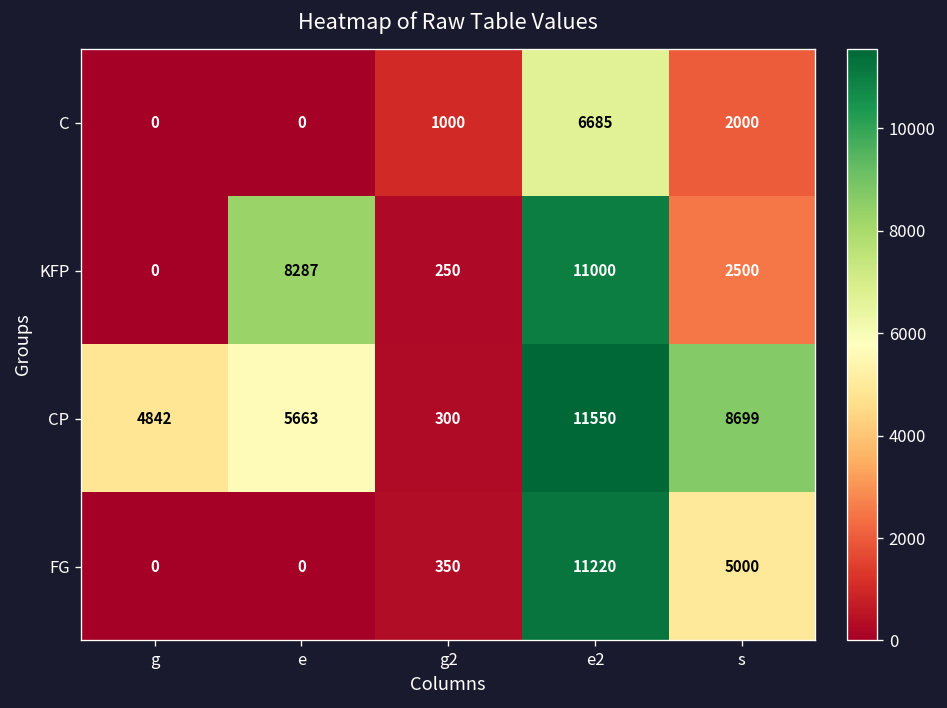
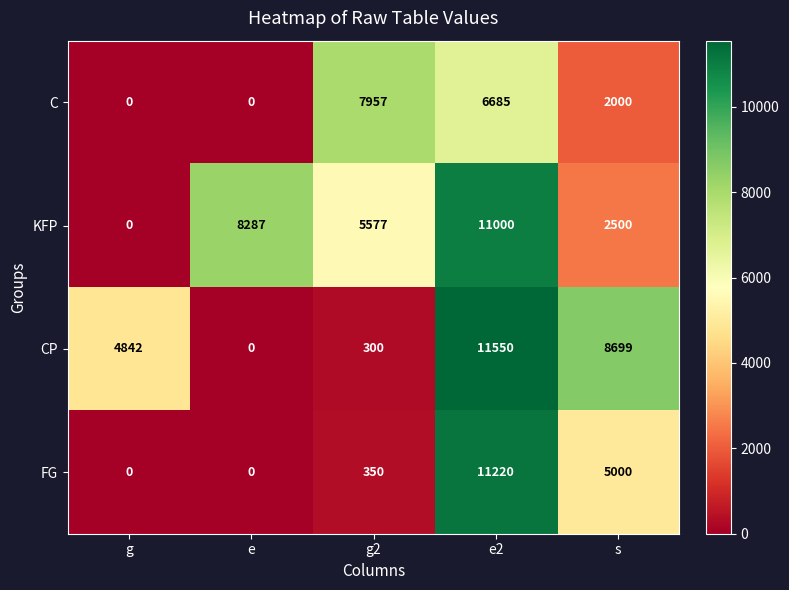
  {
    "C": {
      "g": 0,
      "e": 0,
-     "g2": 1000,
+     "g2": 7957,
      "e2": 6685,
      "s": 2000
    },
    "KFP": {
      "g": 0,
      "e": 8287,
-     "g2": 250,
+     "g2": 5577,
      "e2": 11000,
      "s": 2500
    },
    "CP": {
      "g": 4842,
-     "e": 5663,
+     "e": 0,
      "g2": 300,
      "e2": 11550,
      "s": 8699
    },
    "FG": {
      "g": 0,
      "e": 0,
      "g2": 350,
      "e2": 11220,
      "s": 5000
    }
  }
